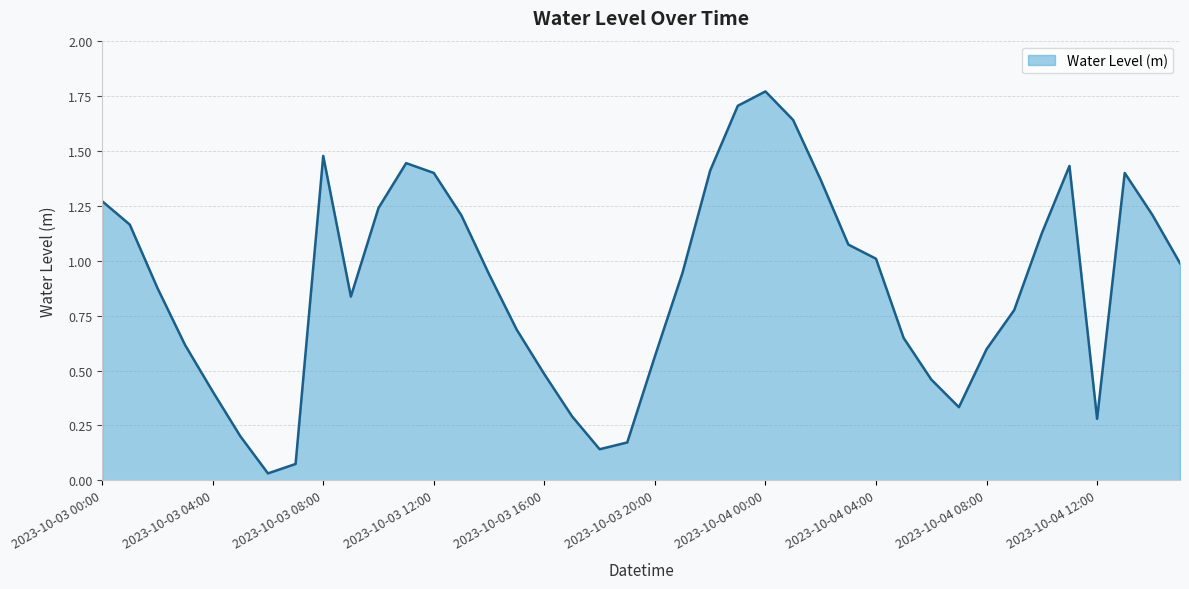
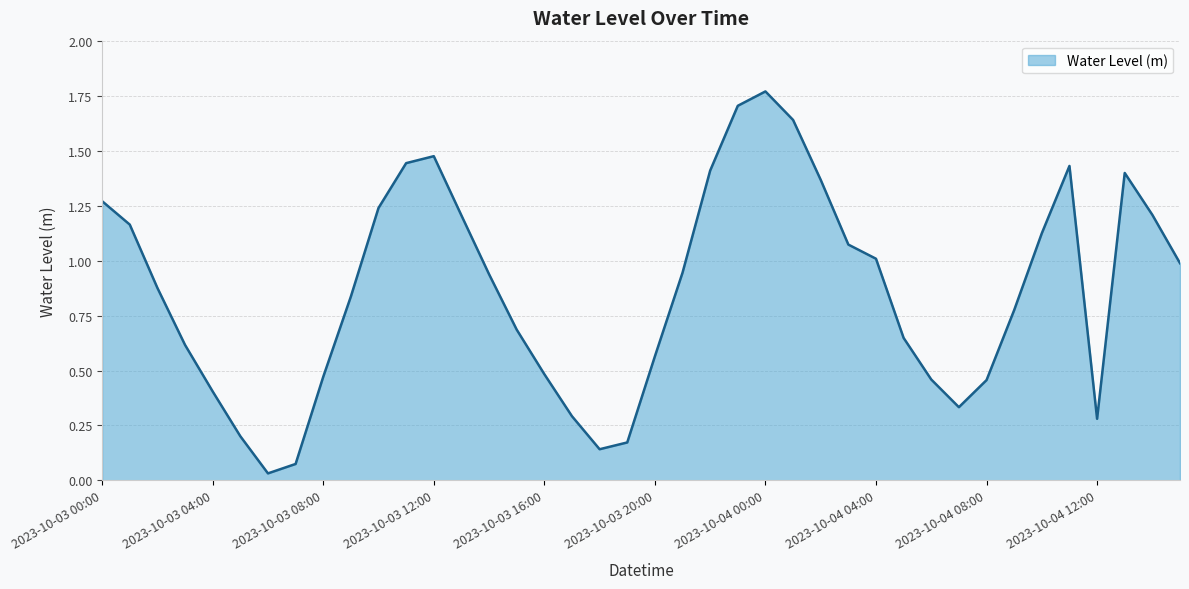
  {
    "2023-10-03 00:00": 1.27,
    "2023-10-03 04:00": 0.40,
-   "2023-10-03 08:00": 1.48,
-   "2023-10-03 12:00": 1.40,
+   "2023-10-03 08:00": 0.47,
+   "2023-10-03 12:00": 1.47,
    "2023-10-03 16:00": 0.48,
    "2023-10-03 20:00": 0.56,
    "2023-10-04 00:00": 1.77,
    "2023-10-04 04:00": 1.01,
-   "2023-10-04 08:00": 0.60,
+   "2023-10-04 08:00": 0.46,
    "2023-10-04 12:00": 0.28
  }
